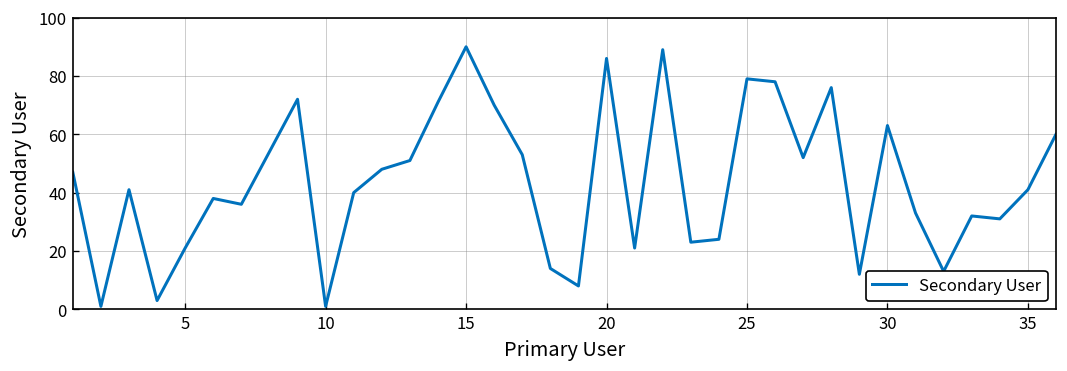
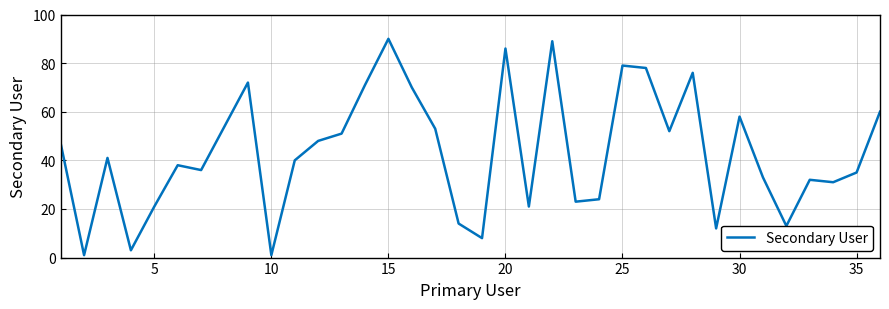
  {
    "5": 21,
    "10": 1,
    "15": 90,
    "20": 86,
    "25": 79,
-   "30": 63,
-   "35": 41
+   "30": 58,
+   "35": 35
  }
